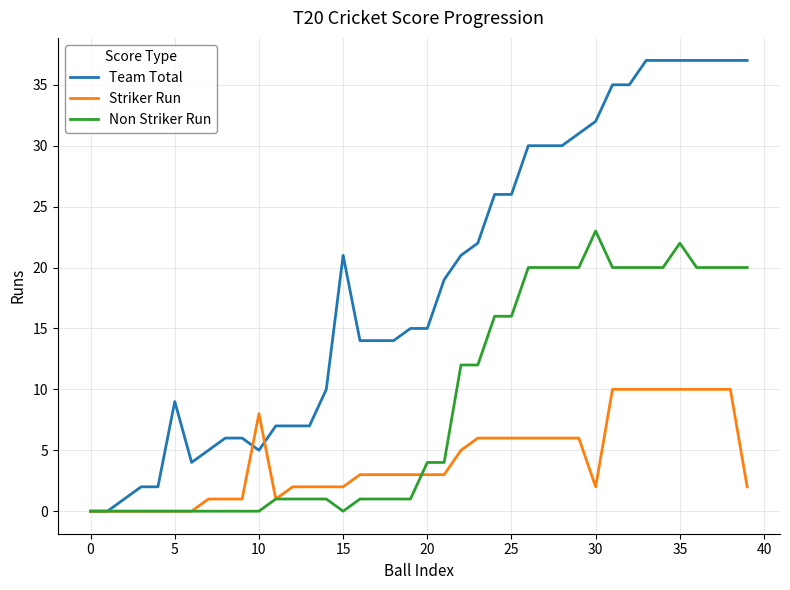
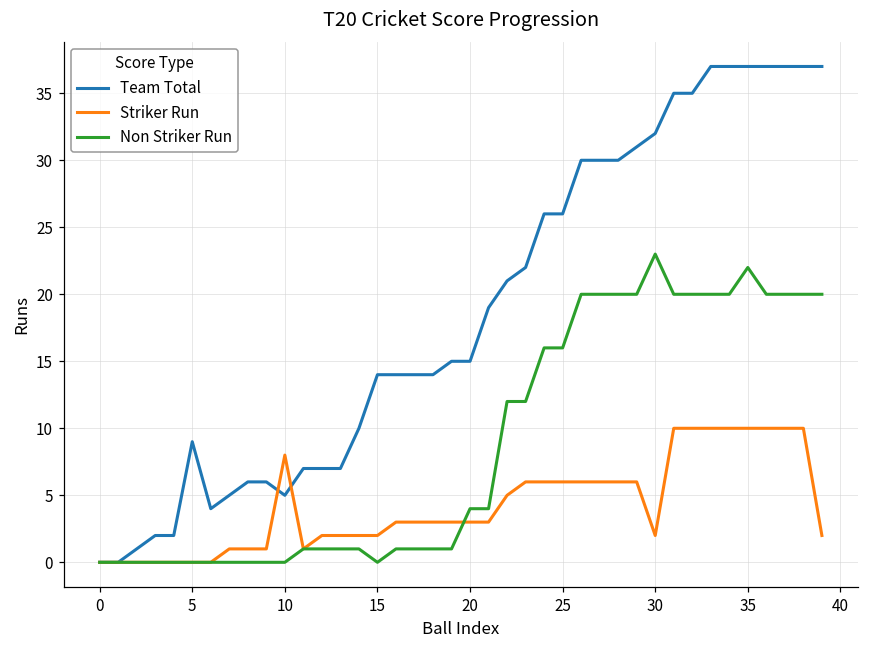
  {
    "Team Total": {
      "5": 9,
      "10": 5,
-     "15": 21,
+     "15": 14,
      "20": 15,
      "25": 26,
      "30": 32,
      "35": 37
    },
    "Striker Run": {
      "10": 8,
      "15": 2,
      "20": 3,
      "25": 6,
      "30": 2,
      "35": 10
    },
    "Non Striker Run": {
      "10": 0,
      "15": 0,
      "20": 4,
      "25": 16,
      "30": 23,
      "35": 22
    }
  }
